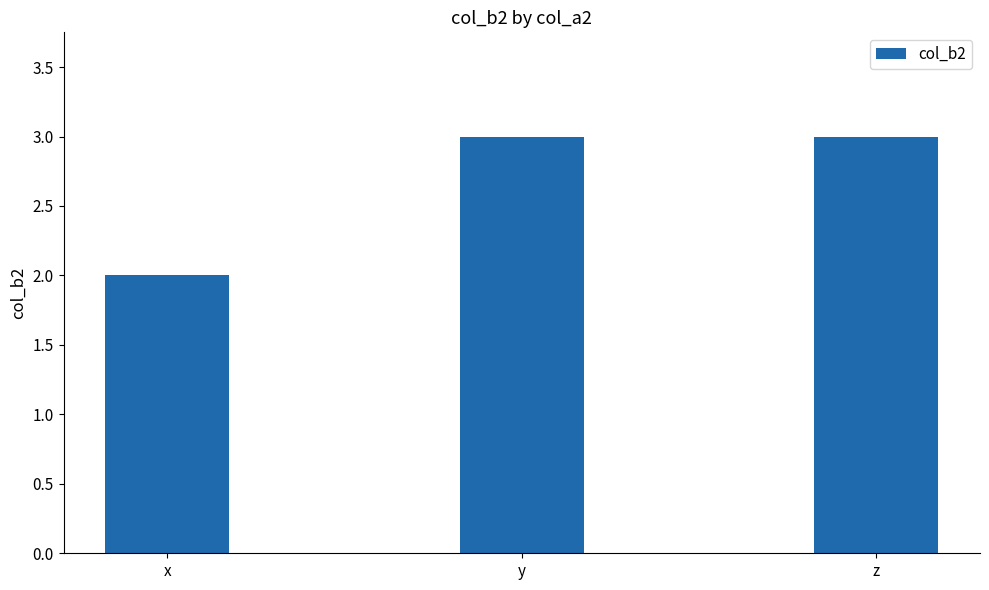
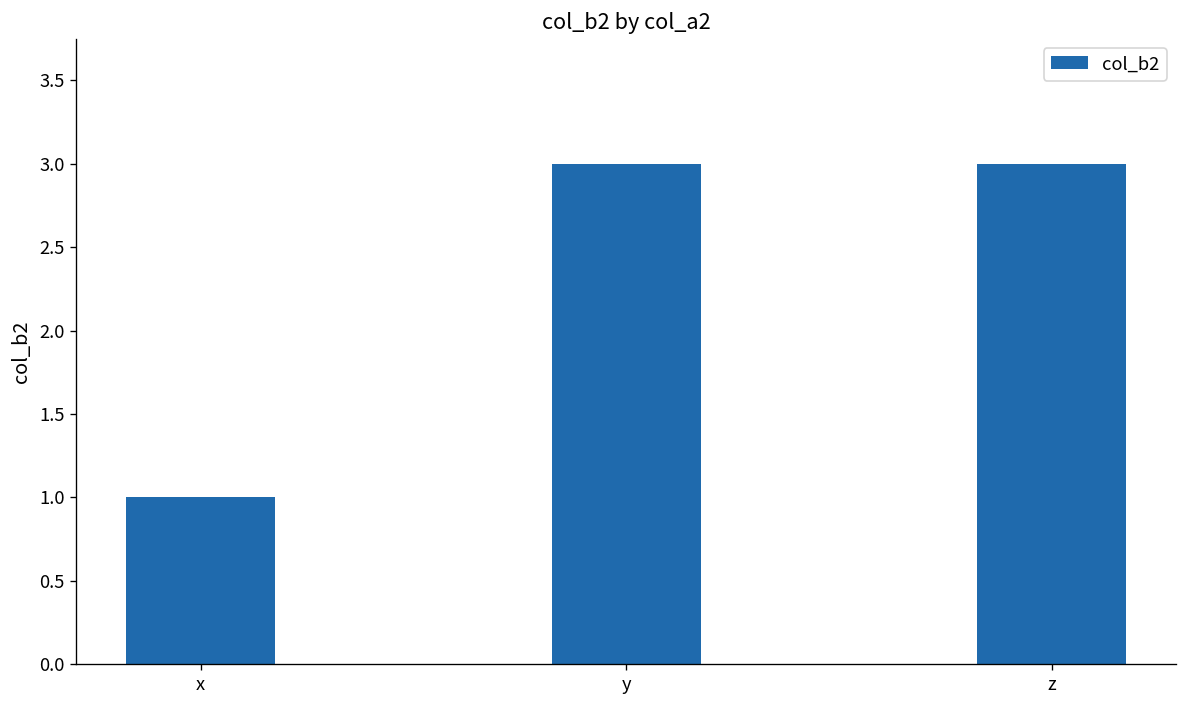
  {
-   "x": 2,
+   "x": 1,
    "y": 3,
    "z": 3
  }
